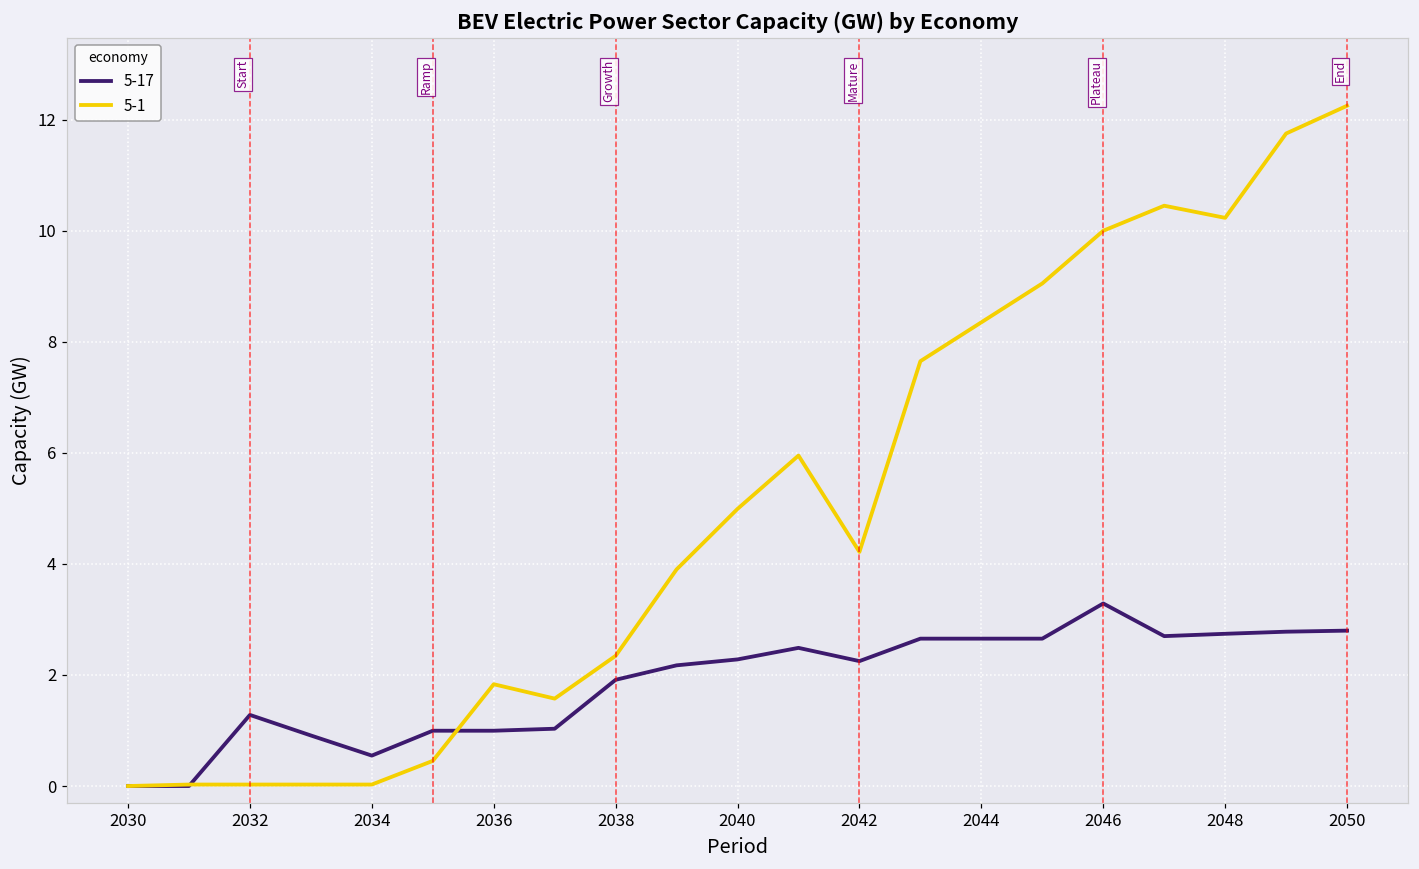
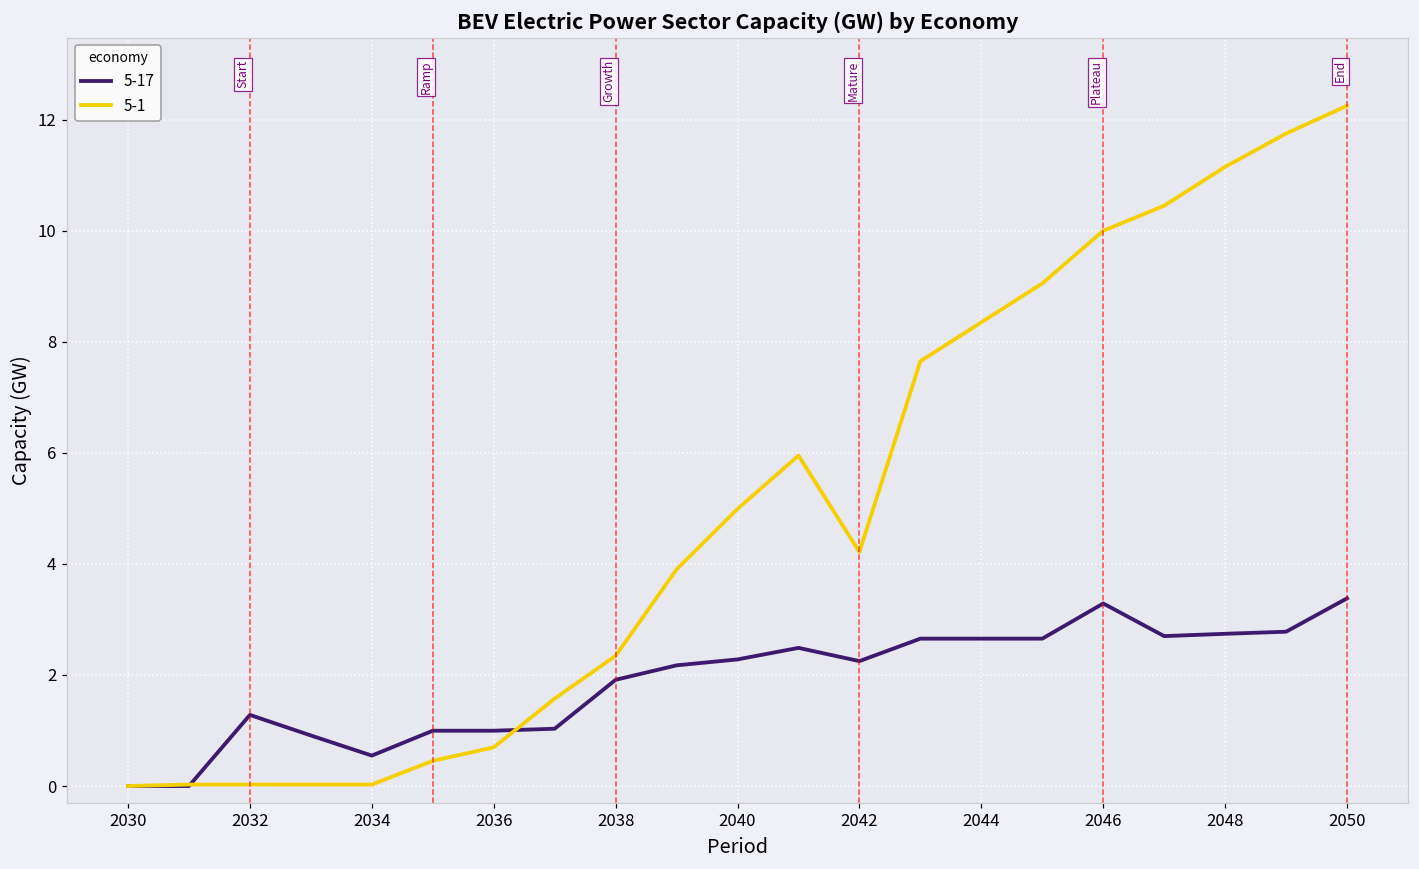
  {
    "5-17": {
      "2032": 1.3,
      "2034": 0.5,
      "2036": 1.0,
      "2038": 1.9,
      "2040": 2.3,
      "2042": 2.2,
      "2044": 2.7,
      "2046": 3.3,
      "2048": 2.7,
-     "2050": 2.8
+     "2050": 3.4
    },
    "5-1": {
      "2032": 0.0,
      "2034": 0.0,
-     "2036": 1.8,
+     "2036": 0.7,
      "2038": 2.3,
      "2040": 5.0,
      "2042": 4.2,
      "2044": 8.4,
      "2046": 10.0,
-     "2048": 10.2,
+     "2048": 11.2,
      "2050": 12.3
    }
  }
